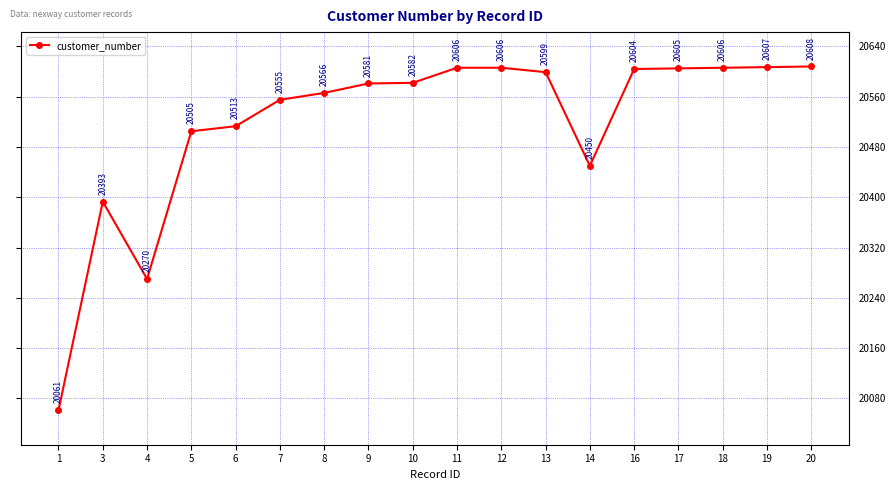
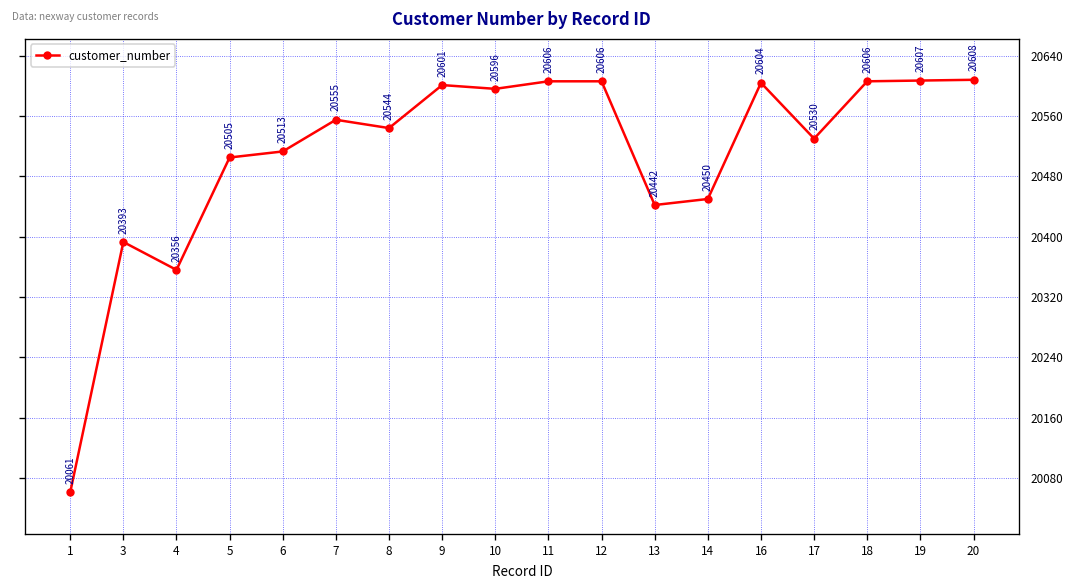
  {
    "1": 20061,
    "3": 20393,
-   "4": 20270,
+   "4": 20356,
    "5": 20505,
    "6": 20513,
    "7": 20555,
-   "8": 20566,
-   "9": 20581,
-   "10": 20582,
+   "8": 20544,
+   "9": 20601,
+   "10": 20596,
    "11": 20606,
    "12": 20606,
-   "13": 20599,
+   "13": 20442,
    "14": 20450,
    "16": 20604,
-   "17": 20605,
+   "17": 20530,
    "18": 20606,
    "19": 20607,
    "20": 20608
  }
